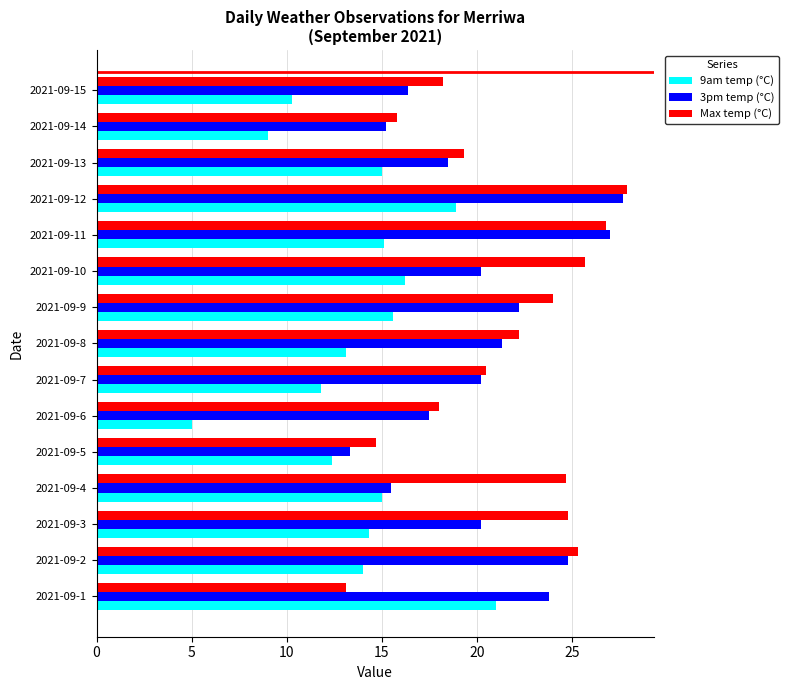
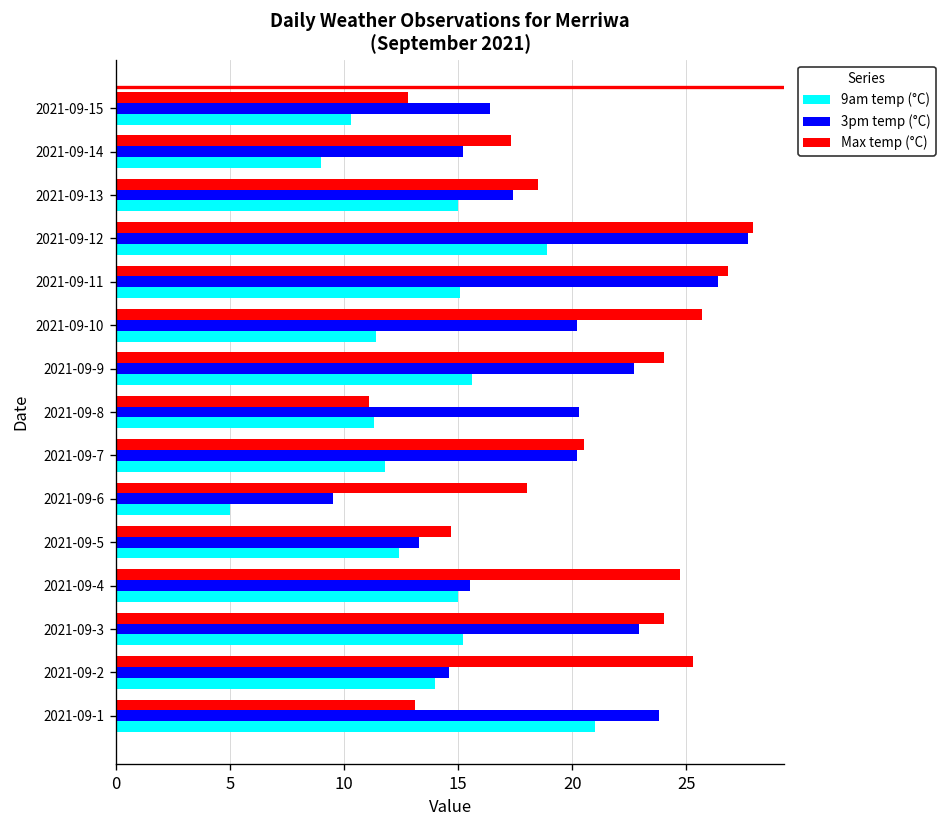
  {
    "9am temp (°C)": {
      "2021-09-15": 10.3,
      "2021-09-14": 9.0,
      "2021-09-13": 15.0,
      "2021-09-12": 18.9,
      "2021-09-11": 15.1,
-     "2021-09-10": 16.2,
+     "2021-09-10": 11.4,
      "2021-09-9": 15.6,
-     "2021-09-8": 13.1,
+     "2021-09-8": 11.3,
      "2021-09-7": 11.8,
      "2021-09-6": 5.0,
      "2021-09-5": 12.4,
      "2021-09-4": 15.0,
-     "2021-09-3": 14.3,
+     "2021-09-3": 15.2,
      "2021-09-2": 14.0,
      "2021-09-1": 21.0
    },
    "3pm temp (°C)": {
      "2021-09-15": 16.4,
      "2021-09-14": 15.2,
-     "2021-09-13": 18.5,
+     "2021-09-13": 17.4,
      "2021-09-12": 27.7,
-     "2021-09-11": 27.0,
+     "2021-09-11": 26.4,
      "2021-09-10": 20.2,
-     "2021-09-9": 22.2,
-     "2021-09-8": 21.3,
+     "2021-09-9": 22.7,
+     "2021-09-8": 20.3,
      "2021-09-7": 20.2,
-     "2021-09-6": 17.5,
+     "2021-09-6": 9.5,
      "2021-09-5": 13.3,
      "2021-09-4": 15.5,
-     "2021-09-3": 20.2,
-     "2021-09-2": 24.8,
+     "2021-09-3": 22.9,
+     "2021-09-2": 14.6,
      "2021-09-1": 23.8
    },
    "Max temp (°C)": {
-     "2021-09-15": 18.2,
-     "2021-09-14": 15.8,
-     "2021-09-13": 19.3,
+     "2021-09-15": 12.8,
+     "2021-09-14": 17.3,
+     "2021-09-13": 18.5,
      "2021-09-12": 27.9,
      "2021-09-11": 26.8,
      "2021-09-10": 25.7,
      "2021-09-9": 24.0,
-     "2021-09-8": 22.2,
+     "2021-09-8": 11.1,
      "2021-09-7": 20.5,
      "2021-09-6": 18.0,
      "2021-09-5": 14.7,
      "2021-09-4": 24.7,
-     "2021-09-3": 24.8,
+     "2021-09-3": 24.0,
      "2021-09-2": 25.3,
      "2021-09-1": 13.1
    }
  }
